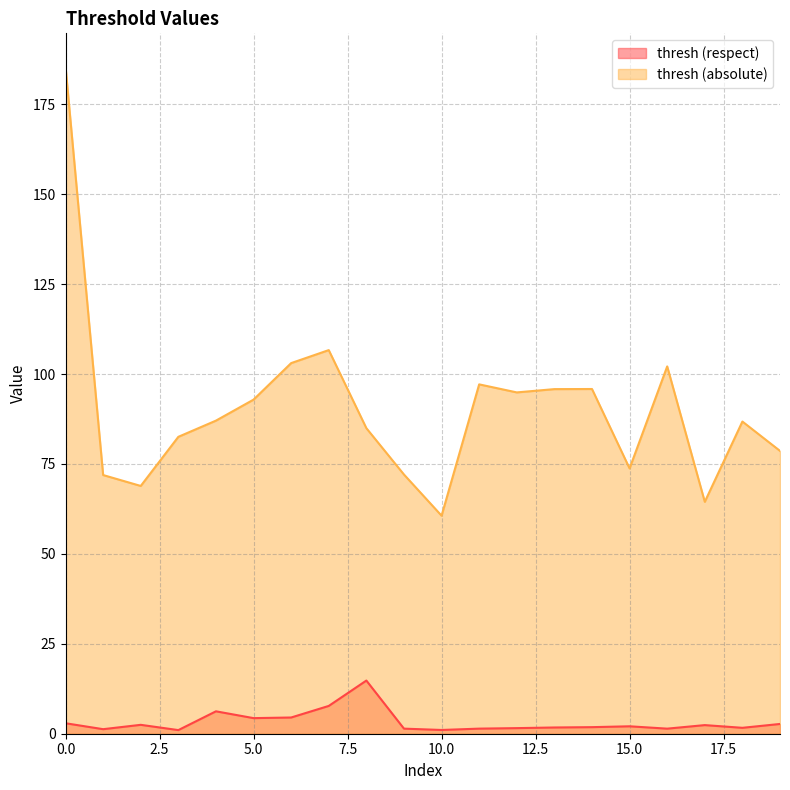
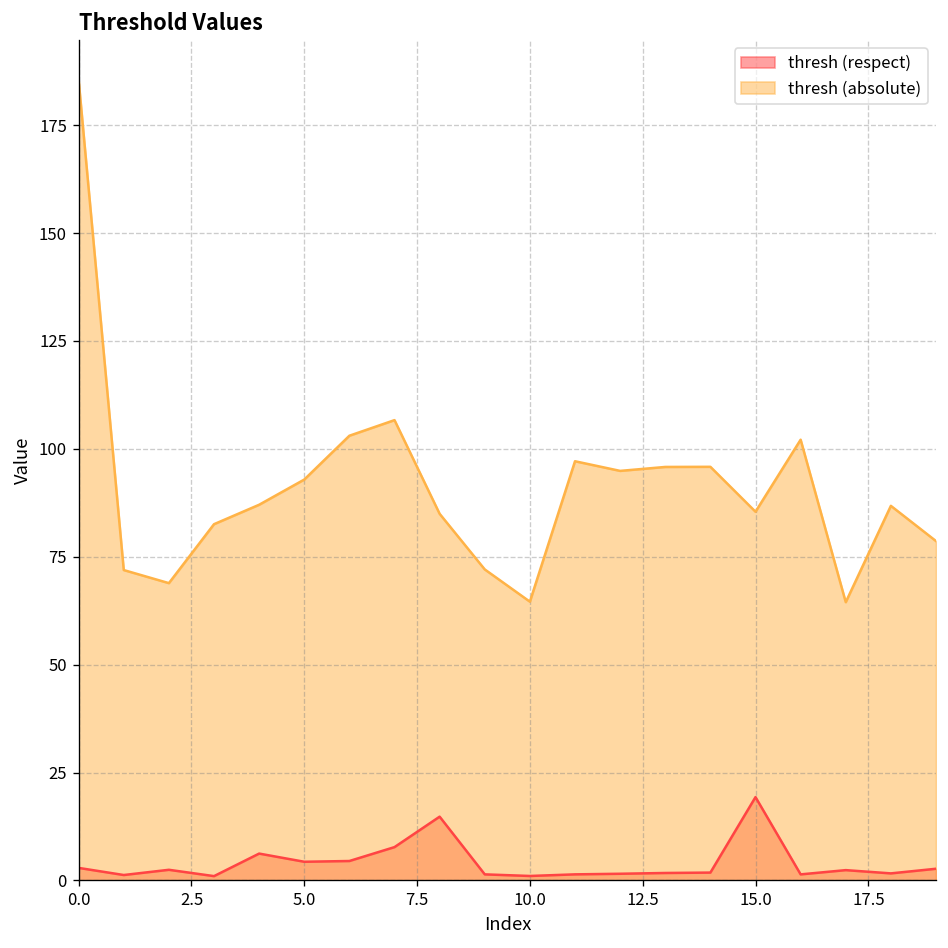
  {
    "thresh (respect)": {
      "0.0": 3,
      "5.0": 4,
      "10.0": 1,
-     "15.0": 2
+     "15.0": 19
    },
    "thresh (absolute)": {
      "0.0": 185,
      "5.0": 93,
-     "10.0": 61,
-     "15.0": 74
+     "10.0": 65,
+     "15.0": 85
    }
  }
